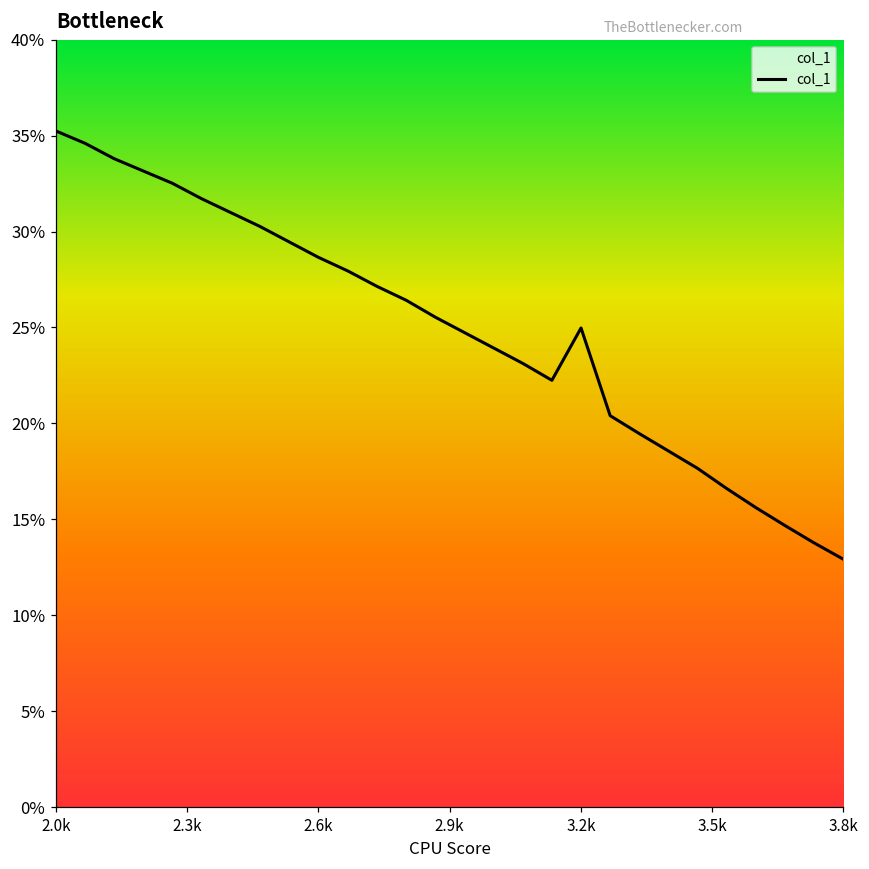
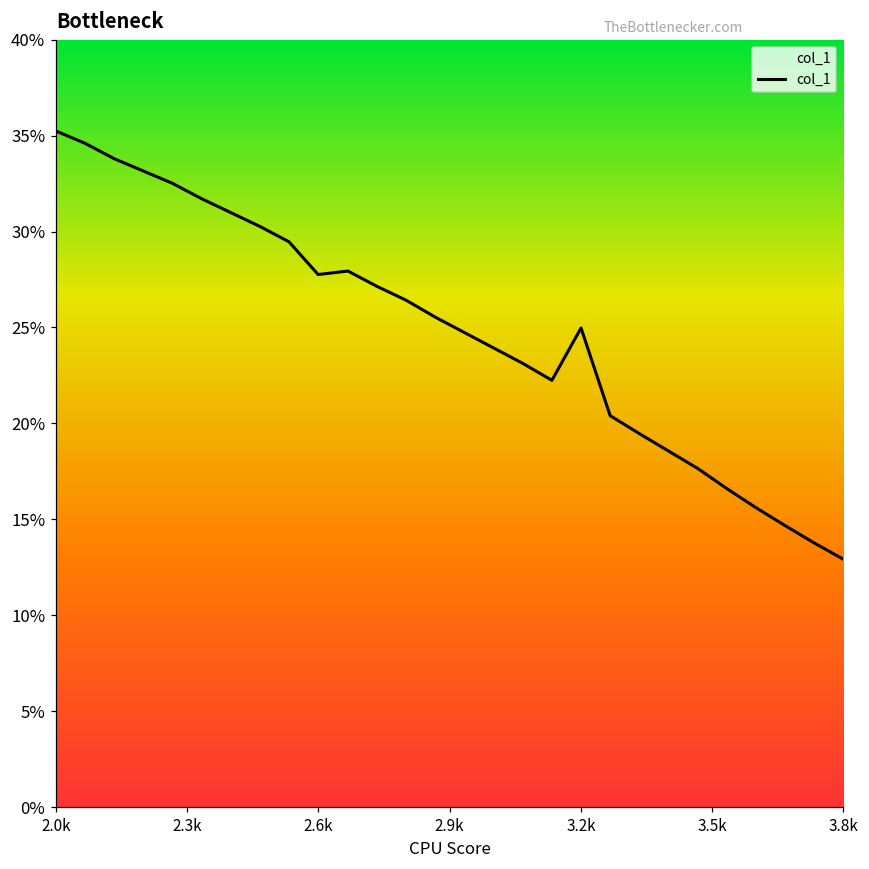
  {
    "2.0k": "35.2%",
-   "2.6k": "28.7%",
+   "2.6k": "27.8%",
    "3.2k": "25.0%",
    "3.8k": "12.9%"
  }
